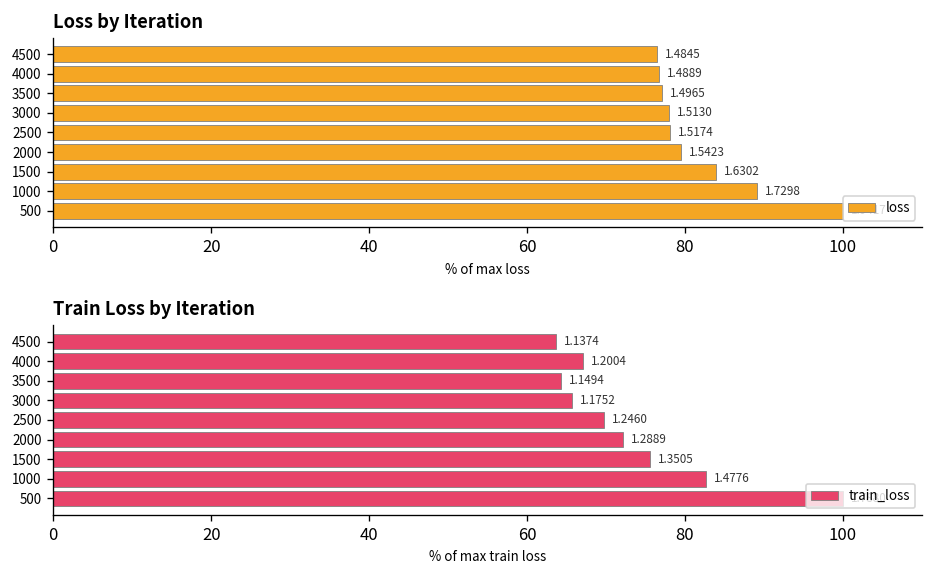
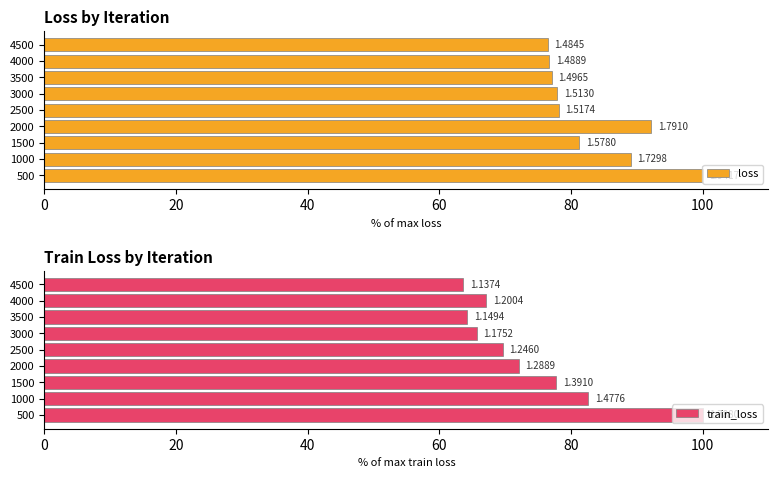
  {
    "Loss by Iteration": {
-     "2000": 1.5423,
-     "1500": 1.6302
+     "2000": 1.7910,
+     "1500": 1.5780
    },
    "Train Loss by Iteration": {
-     "1500": 1.3505
+     "1500": 1.3910
    }
  }
